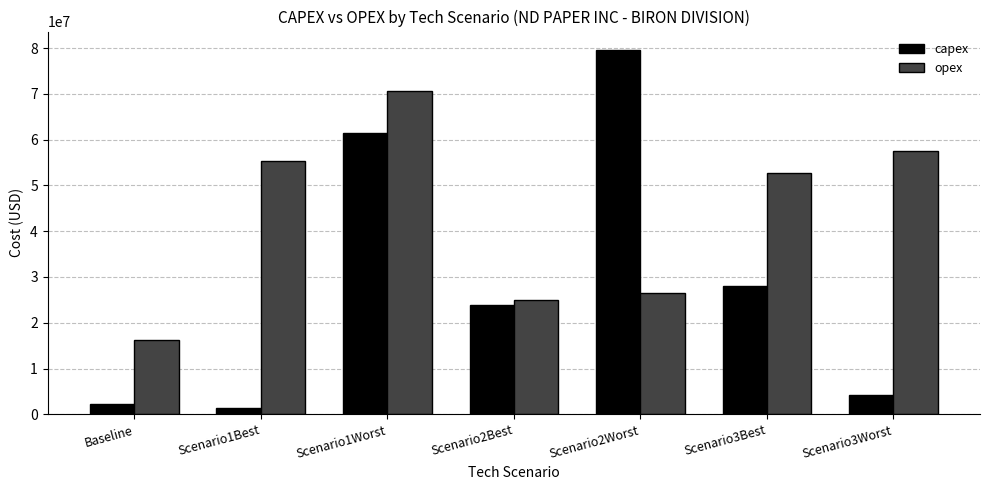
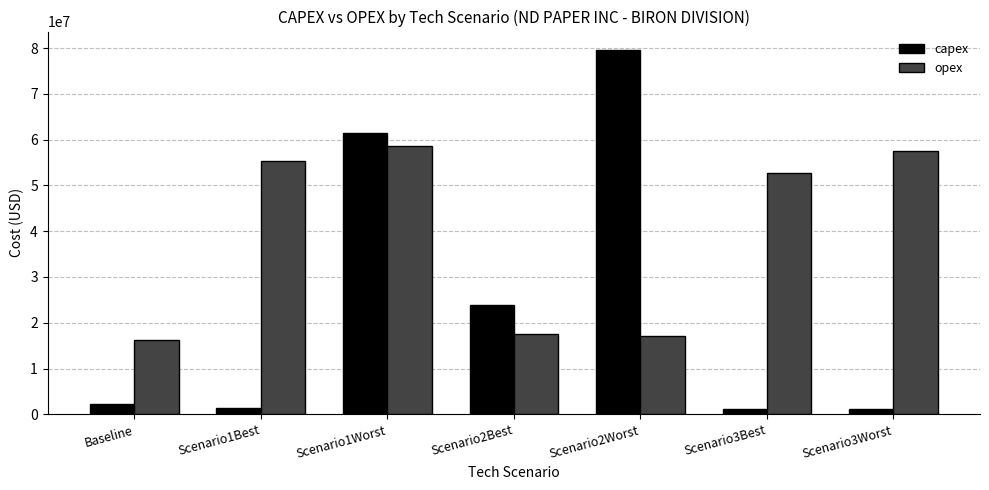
  {
    "capex": {
      "Baseline": 2000000,
      "Scenario1Best": 1000000,
      "Scenario1Worst": 62000000,
      "Scenario2Best": 24000000,
      "Scenario2Worst": 80000000,
-     "Scenario3Best": 28000000,
-     "Scenario3Worst": 4000000
+     "Scenario3Best": 1000000,
+     "Scenario3Worst": 1000000
    },
    "opex": {
      "Baseline": 16000000,
      "Scenario1Best": 55000000,
-     "Scenario1Worst": 71000000,
-     "Scenario2Best": 25000000,
-     "Scenario2Worst": 27000000,
+     "Scenario1Worst": 59000000,
+     "Scenario2Best": 18000000,
+     "Scenario2Worst": 17000000,
      "Scenario3Best": 53000000,
      "Scenario3Worst": 58000000
    }
  }
